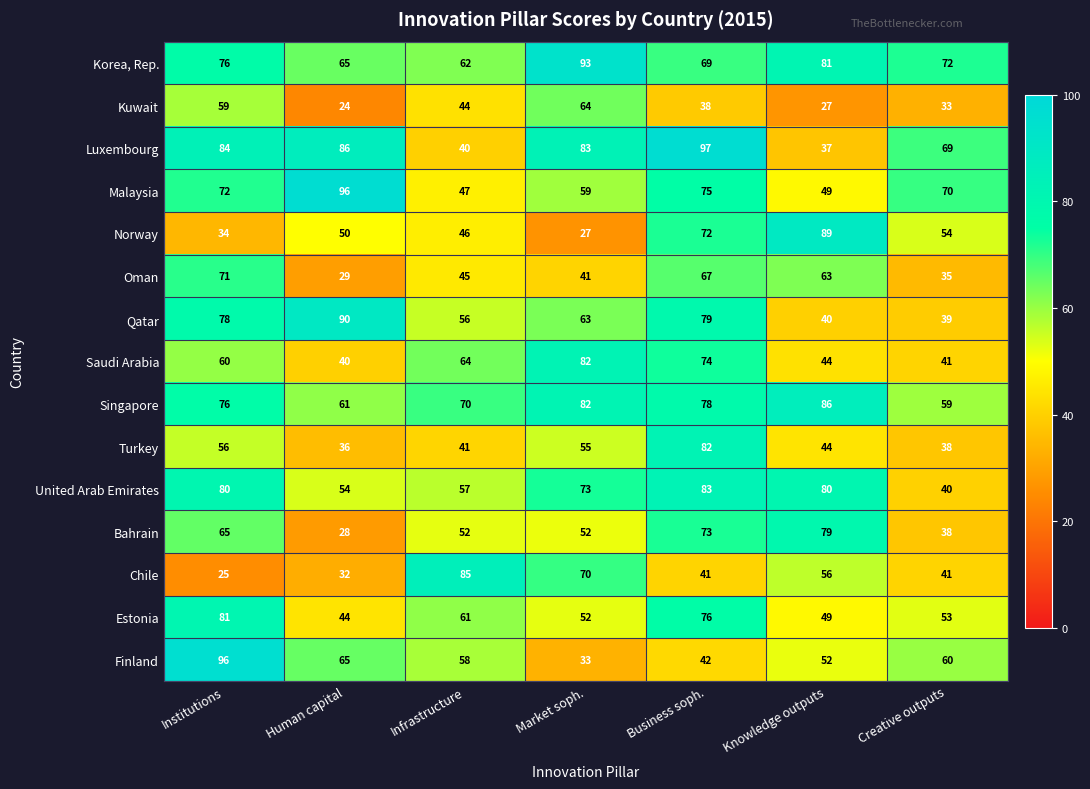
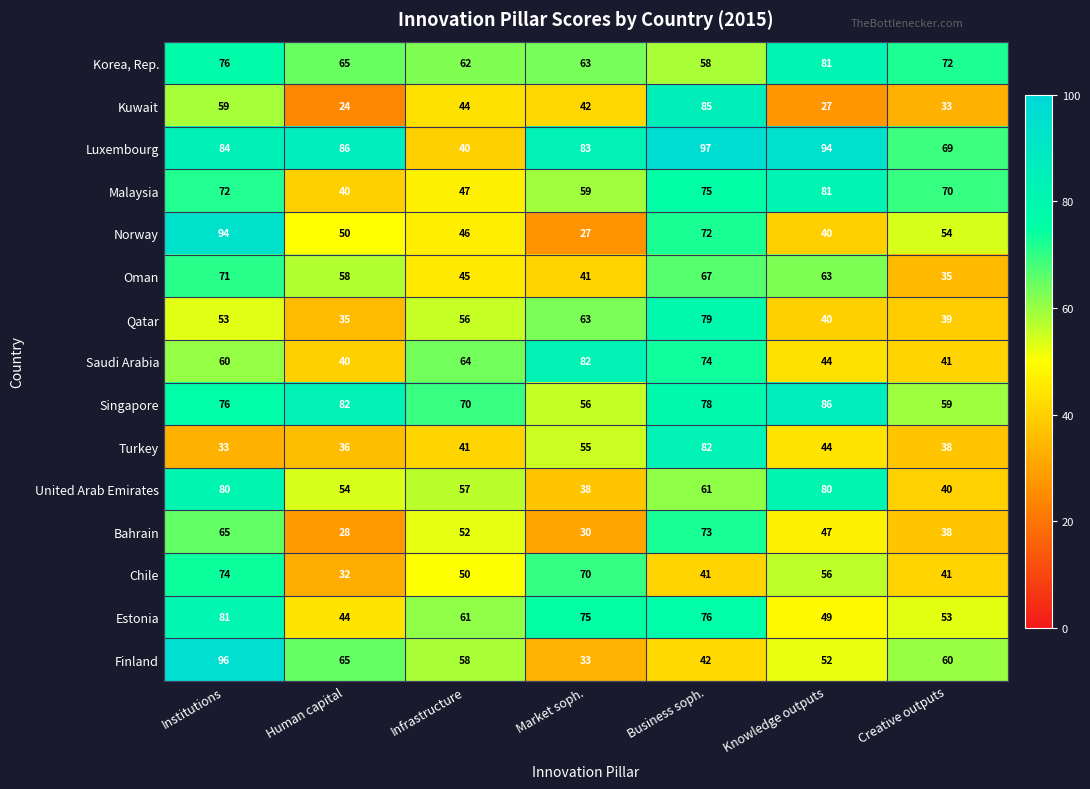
  {
    "Korea, Rep.": {
      "Institutions": 76,
      "Human capital": 65,
      "Infrastructure": 62,
-     "Market soph.": 93,
-     "Business soph.": 69,
+     "Market soph.": 63,
+     "Business soph.": 58,
      "Knowledge outputs": 81,
      "Creative outputs": 72
    },
    "Kuwait": {
      "Institutions": 59,
      "Human capital": 24,
      "Infrastructure": 44,
-     "Market soph.": 64,
-     "Business soph.": 38,
+     "Market soph.": 42,
+     "Business soph.": 85,
      "Knowledge outputs": 27,
      "Creative outputs": 33
    },
    "Luxembourg": {
      "Institutions": 84,
      "Human capital": 86,
      "Infrastructure": 40,
      "Market soph.": 83,
      "Business soph.": 97,
-     "Knowledge outputs": 37,
+     "Knowledge outputs": 94,
      "Creative outputs": 69
    },
    "Malaysia": {
      "Institutions": 72,
-     "Human capital": 96,
+     "Human capital": 40,
      "Infrastructure": 47,
      "Market soph.": 59,
      "Business soph.": 75,
-     "Knowledge outputs": 49,
+     "Knowledge outputs": 81,
      "Creative outputs": 70
    },
    "Norway": {
-     "Institutions": 34,
+     "Institutions": 94,
      "Human capital": 50,
      "Infrastructure": 46,
      "Market soph.": 27,
      "Business soph.": 72,
-     "Knowledge outputs": 89,
+     "Knowledge outputs": 40,
      "Creative outputs": 54
    },
    "Oman": {
      "Institutions": 71,
-     "Human capital": 29,
+     "Human capital": 58,
      "Infrastructure": 45,
      "Market soph.": 41,
      "Business soph.": 67,
      "Knowledge outputs": 63,
      "Creative outputs": 35
    },
    "Qatar": {
-     "Institutions": 78,
-     "Human capital": 90,
+     "Institutions": 53,
+     "Human capital": 35,
      "Infrastructure": 56,
      "Market soph.": 63,
      "Business soph.": 79,
      "Knowledge outputs": 40,
      "Creative outputs": 39
    },
    "Saudi Arabia": {
      "Institutions": 60,
      "Human capital": 40,
      "Infrastructure": 64,
      "Market soph.": 82,
      "Business soph.": 74,
      "Knowledge outputs": 44,
      "Creative outputs": 41
    },
    "Singapore": {
      "Institutions": 76,
-     "Human capital": 61,
+     "Human capital": 82,
      "Infrastructure": 70,
-     "Market soph.": 82,
+     "Market soph.": 56,
      "Business soph.": 78,
      "Knowledge outputs": 86,
      "Creative outputs": 59
    },
    "Turkey": {
-     "Institutions": 56,
+     "Institutions": 33,
      "Human capital": 36,
      "Infrastructure": 41,
      "Market soph.": 55,
      "Business soph.": 82,
      "Knowledge outputs": 44,
      "Creative outputs": 38
    },
    "United Arab Emirates": {
      "Institutions": 80,
      "Human capital": 54,
      "Infrastructure": 57,
-     "Market soph.": 73,
-     "Business soph.": 83,
+     "Market soph.": 38,
+     "Business soph.": 61,
      "Knowledge outputs": 80,
      "Creative outputs": 40
    },
    "Bahrain": {
      "Institutions": 65,
      "Human capital": 28,
      "Infrastructure": 52,
-     "Market soph.": 52,
+     "Market soph.": 30,
      "Business soph.": 73,
-     "Knowledge outputs": 79,
+     "Knowledge outputs": 47,
      "Creative outputs": 38
    },
    "Chile": {
-     "Institutions": 25,
+     "Institutions": 74,
      "Human capital": 32,
-     "Infrastructure": 85,
+     "Infrastructure": 50,
      "Market soph.": 70,
      "Business soph.": 41,
      "Knowledge outputs": 56,
      "Creative outputs": 41
    },
    "Estonia": {
      "Institutions": 81,
      "Human capital": 44,
      "Infrastructure": 61,
-     "Market soph.": 52,
+     "Market soph.": 75,
      "Business soph.": 76,
      "Knowledge outputs": 49,
      "Creative outputs": 53
    },
    "Finland": {
      "Institutions": 96,
      "Human capital": 65,
      "Infrastructure": 58,
      "Market soph.": 33,
      "Business soph.": 42,
      "Knowledge outputs": 52,
      "Creative outputs": 60
    }
  }
